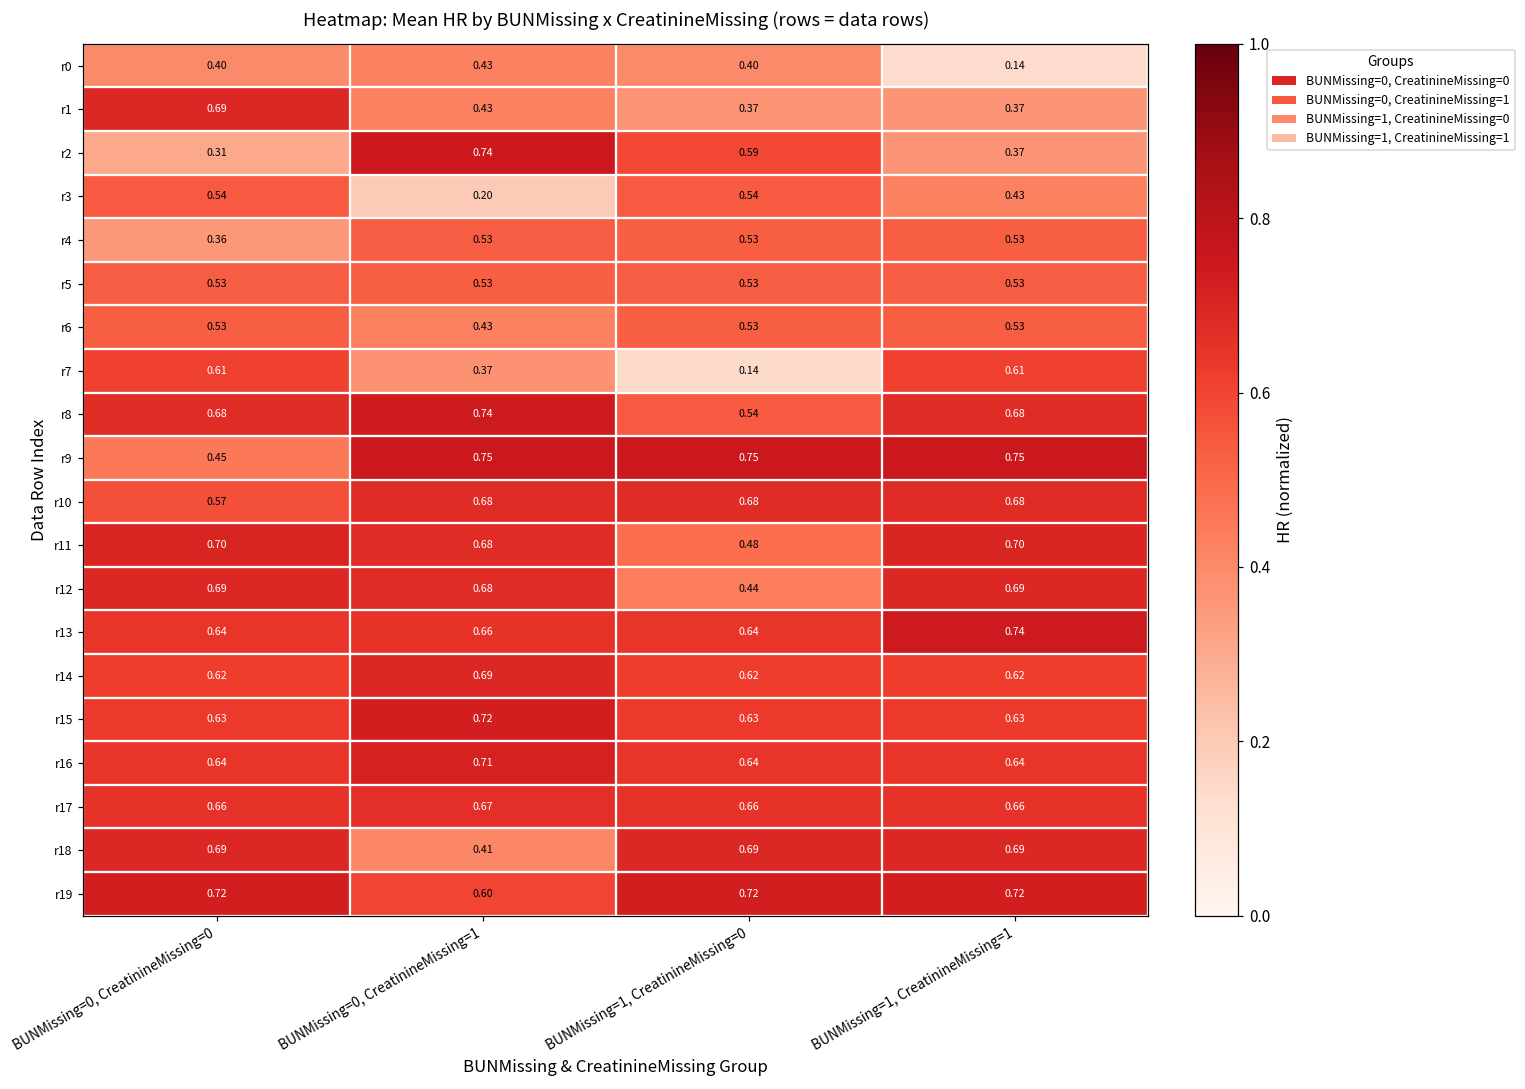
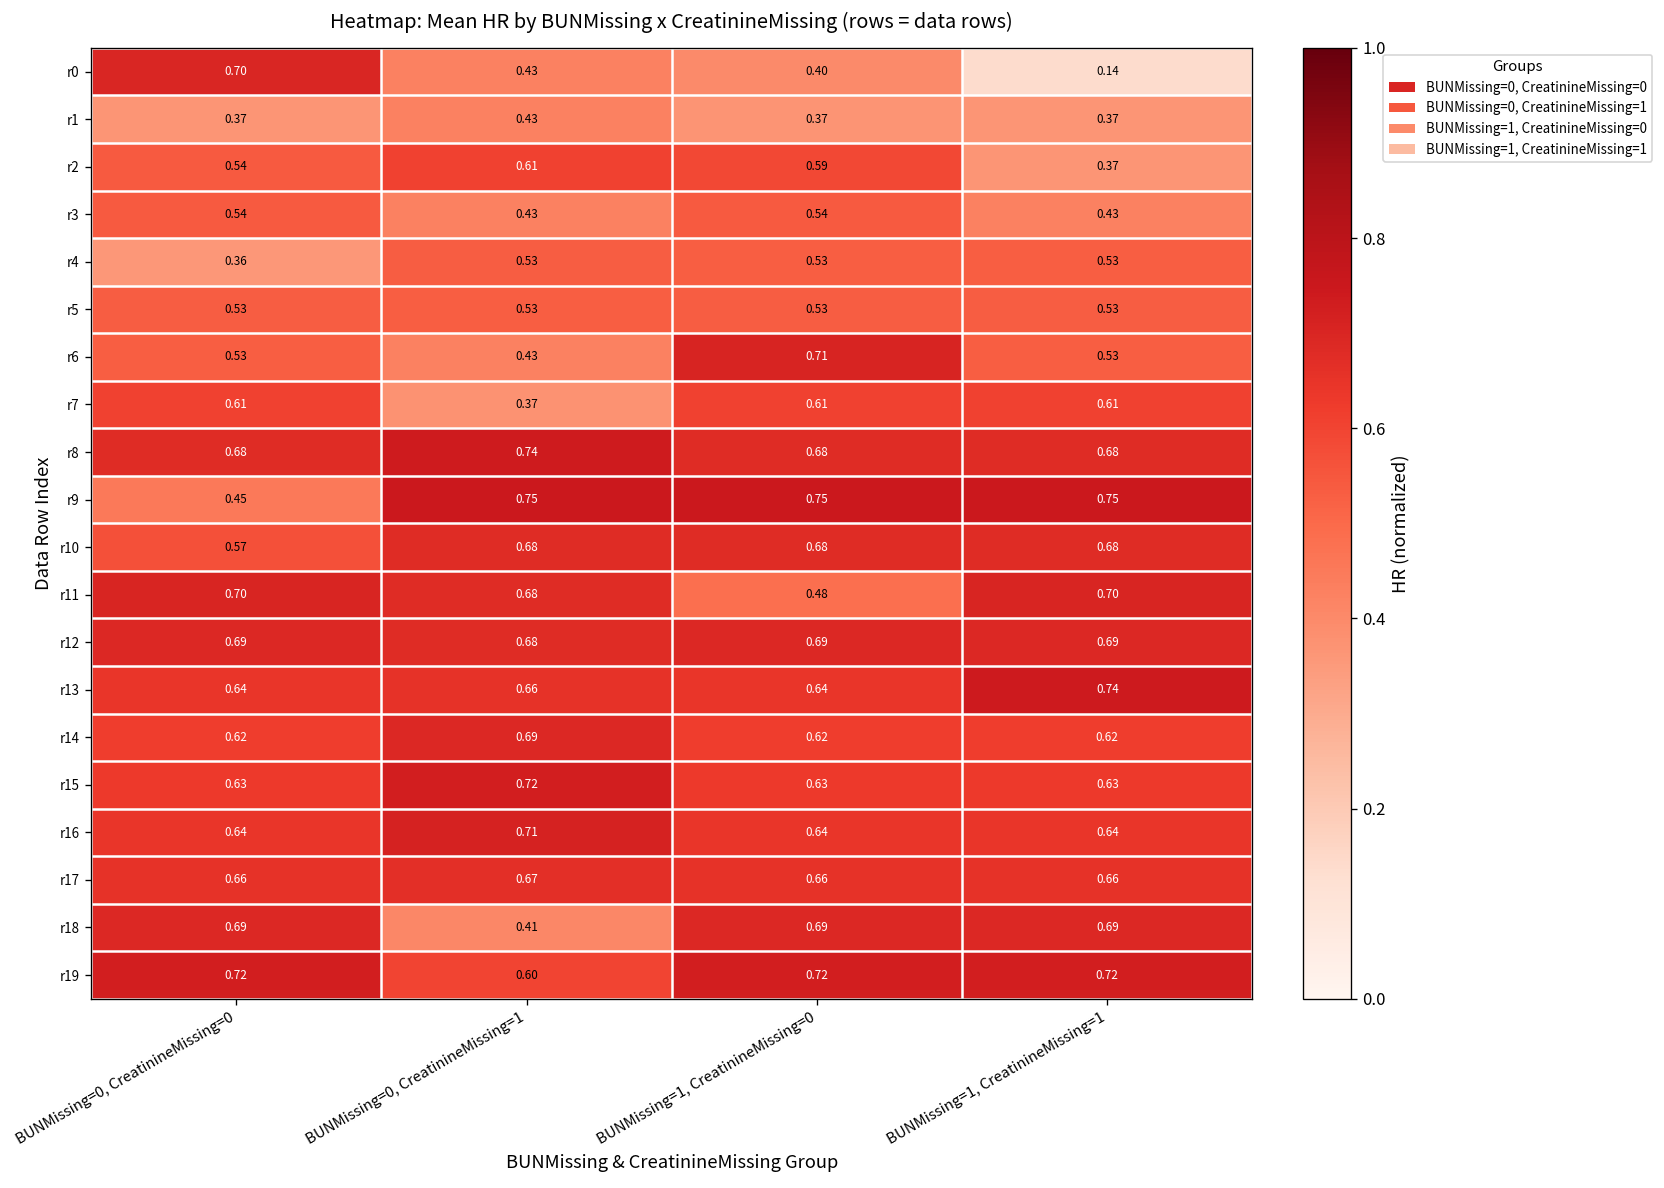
  {
    "r0": {
-     "BUNMissing=0, CreatinineMissing=0": 0.40,
+     "BUNMissing=0, CreatinineMissing=0": 0.70,
      "BUNMissing=0, CreatinineMissing=1": 0.43,
      "BUNMissing=1, CreatinineMissing=0": 0.40,
      "BUNMissing=1, CreatinineMissing=1": 0.14
    },
    "r1": {
-     "BUNMissing=0, CreatinineMissing=0": 0.69,
+     "BUNMissing=0, CreatinineMissing=0": 0.37,
      "BUNMissing=0, CreatinineMissing=1": 0.43,
      "BUNMissing=1, CreatinineMissing=0": 0.37,
      "BUNMissing=1, CreatinineMissing=1": 0.37
    },
    "r2": {
-     "BUNMissing=0, CreatinineMissing=0": 0.31,
-     "BUNMissing=0, CreatinineMissing=1": 0.74,
+     "BUNMissing=0, CreatinineMissing=0": 0.54,
+     "BUNMissing=0, CreatinineMissing=1": 0.61,
      "BUNMissing=1, CreatinineMissing=0": 0.59,
      "BUNMissing=1, CreatinineMissing=1": 0.37
    },
    "r3": {
      "BUNMissing=0, CreatinineMissing=0": 0.54,
-     "BUNMissing=0, CreatinineMissing=1": 0.20,
+     "BUNMissing=0, CreatinineMissing=1": 0.43,
      "BUNMissing=1, CreatinineMissing=0": 0.54,
      "BUNMissing=1, CreatinineMissing=1": 0.43
    },
    "r4": {
      "BUNMissing=0, CreatinineMissing=0": 0.36,
      "BUNMissing=0, CreatinineMissing=1": 0.53,
      "BUNMissing=1, CreatinineMissing=0": 0.53,
      "BUNMissing=1, CreatinineMissing=1": 0.53
    },
    "r5": {
      "BUNMissing=0, CreatinineMissing=0": 0.53,
      "BUNMissing=0, CreatinineMissing=1": 0.53,
      "BUNMissing=1, CreatinineMissing=0": 0.53,
      "BUNMissing=1, CreatinineMissing=1": 0.53
    },
    "r6": {
      "BUNMissing=0, CreatinineMissing=0": 0.53,
      "BUNMissing=0, CreatinineMissing=1": 0.43,
-     "BUNMissing=1, CreatinineMissing=0": 0.53,
+     "BUNMissing=1, CreatinineMissing=0": 0.71,
      "BUNMissing=1, CreatinineMissing=1": 0.53
    },
    "r7": {
      "BUNMissing=0, CreatinineMissing=0": 0.61,
      "BUNMissing=0, CreatinineMissing=1": 0.37,
-     "BUNMissing=1, CreatinineMissing=0": 0.14,
+     "BUNMissing=1, CreatinineMissing=0": 0.61,
      "BUNMissing=1, CreatinineMissing=1": 0.61
    },
    "r8": {
      "BUNMissing=0, CreatinineMissing=0": 0.68,
      "BUNMissing=0, CreatinineMissing=1": 0.74,
-     "BUNMissing=1, CreatinineMissing=0": 0.54,
+     "BUNMissing=1, CreatinineMissing=0": 0.68,
      "BUNMissing=1, CreatinineMissing=1": 0.68
    },
    "r9": {
      "BUNMissing=0, CreatinineMissing=0": 0.45,
      "BUNMissing=0, CreatinineMissing=1": 0.75,
      "BUNMissing=1, CreatinineMissing=0": 0.75,
      "BUNMissing=1, CreatinineMissing=1": 0.75
    },
    "r10": {
      "BUNMissing=0, CreatinineMissing=0": 0.57,
      "BUNMissing=0, CreatinineMissing=1": 0.68,
      "BUNMissing=1, CreatinineMissing=0": 0.68,
      "BUNMissing=1, CreatinineMissing=1": 0.68
    },
    "r11": {
      "BUNMissing=0, CreatinineMissing=0": 0.70,
      "BUNMissing=0, CreatinineMissing=1": 0.68,
      "BUNMissing=1, CreatinineMissing=0": 0.48,
      "BUNMissing=1, CreatinineMissing=1": 0.70
    },
    "r12": {
      "BUNMissing=0, CreatinineMissing=0": 0.69,
      "BUNMissing=0, CreatinineMissing=1": 0.68,
-     "BUNMissing=1, CreatinineMissing=0": 0.44,
+     "BUNMissing=1, CreatinineMissing=0": 0.69,
      "BUNMissing=1, CreatinineMissing=1": 0.69
    },
    "r13": {
      "BUNMissing=0, CreatinineMissing=0": 0.64,
      "BUNMissing=0, CreatinineMissing=1": 0.66,
      "BUNMissing=1, CreatinineMissing=0": 0.64,
      "BUNMissing=1, CreatinineMissing=1": 0.74
    },
    "r14": {
      "BUNMissing=0, CreatinineMissing=0": 0.62,
      "BUNMissing=0, CreatinineMissing=1": 0.69,
      "BUNMissing=1, CreatinineMissing=0": 0.62,
      "BUNMissing=1, CreatinineMissing=1": 0.62
    },
    "r15": {
      "BUNMissing=0, CreatinineMissing=0": 0.63,
      "BUNMissing=0, CreatinineMissing=1": 0.72,
      "BUNMissing=1, CreatinineMissing=0": 0.63,
      "BUNMissing=1, CreatinineMissing=1": 0.63
    },
    "r16": {
      "BUNMissing=0, CreatinineMissing=0": 0.64,
      "BUNMissing=0, CreatinineMissing=1": 0.71,
      "BUNMissing=1, CreatinineMissing=0": 0.64,
      "BUNMissing=1, CreatinineMissing=1": 0.64
    },
    "r17": {
      "BUNMissing=0, CreatinineMissing=0": 0.66,
      "BUNMissing=0, CreatinineMissing=1": 0.67,
      "BUNMissing=1, CreatinineMissing=0": 0.66,
      "BUNMissing=1, CreatinineMissing=1": 0.66
    },
    "r18": {
      "BUNMissing=0, CreatinineMissing=0": 0.69,
      "BUNMissing=0, CreatinineMissing=1": 0.41,
      "BUNMissing=1, CreatinineMissing=0": 0.69,
      "BUNMissing=1, CreatinineMissing=1": 0.69
    },
    "r19": {
      "BUNMissing=0, CreatinineMissing=0": 0.72,
      "BUNMissing=0, CreatinineMissing=1": 0.60,
      "BUNMissing=1, CreatinineMissing=0": 0.72,
      "BUNMissing=1, CreatinineMissing=1": 0.72
    }
  }
